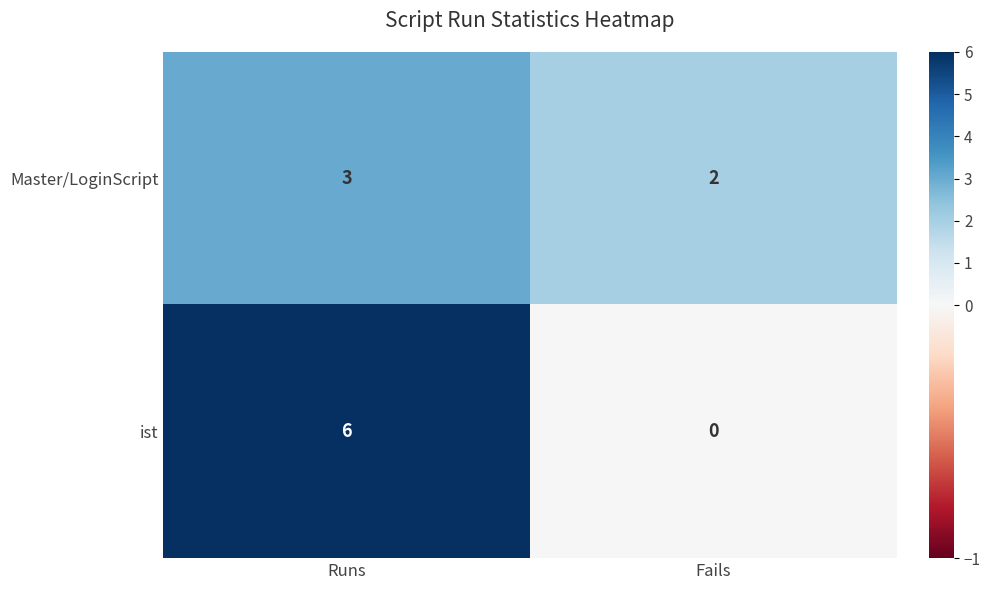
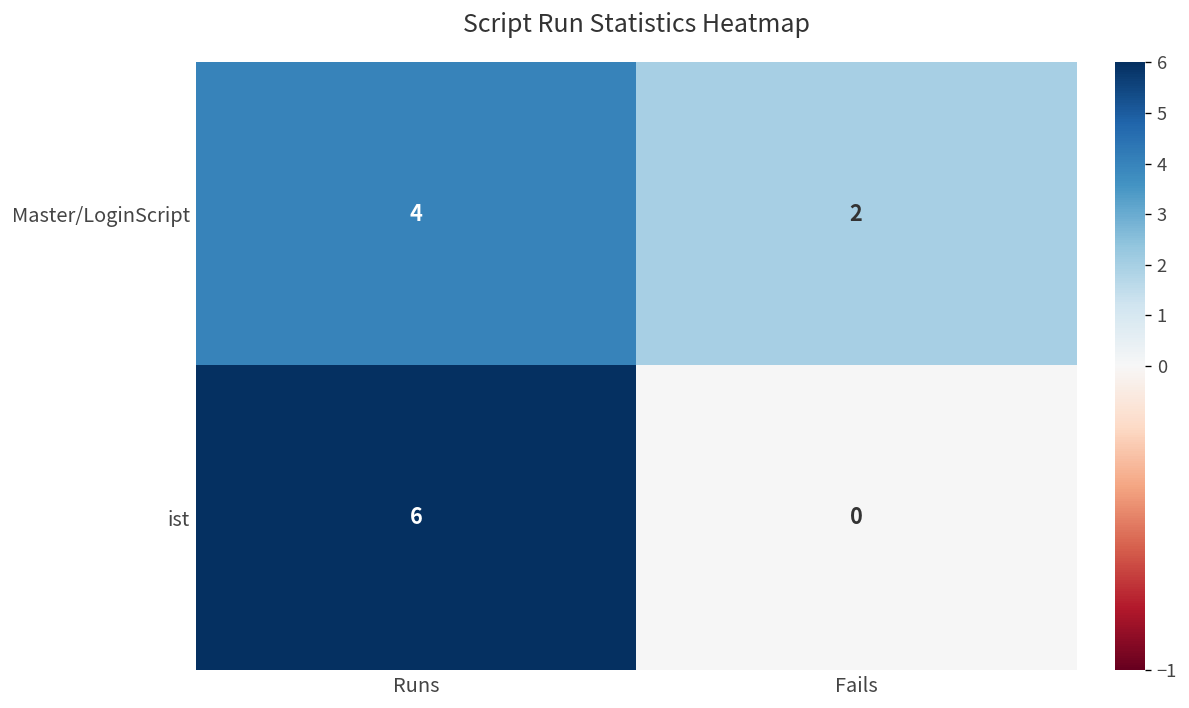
  {
    "Master/LoginScript": {
-     "Runs": 3,
+     "Runs": 4,
      "Fails": 2
    },
    "ist": {
      "Runs": 6,
      "Fails": 0
    }
  }
